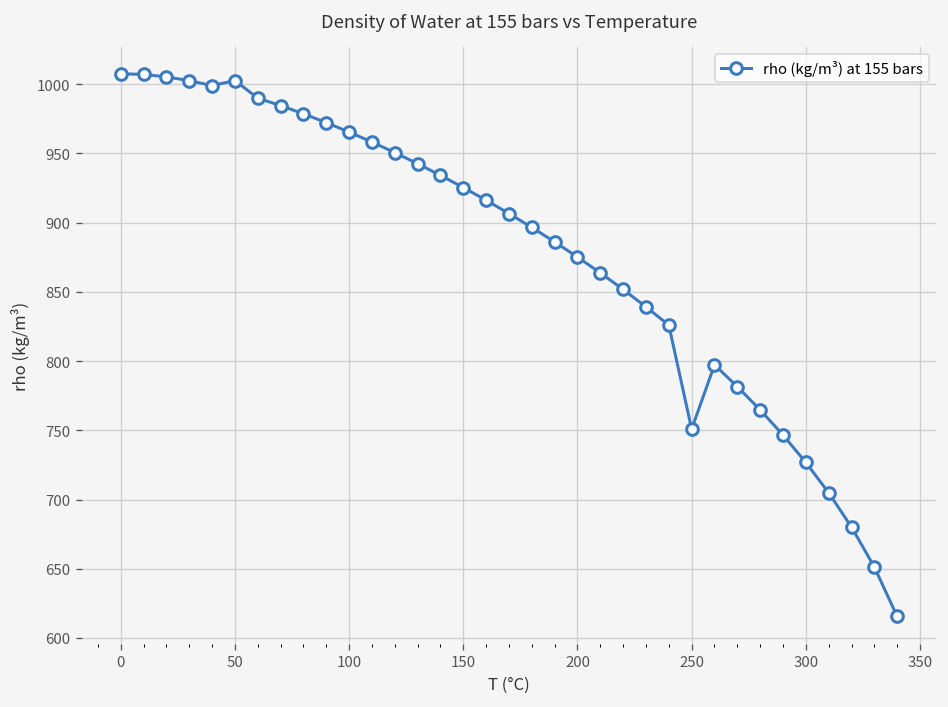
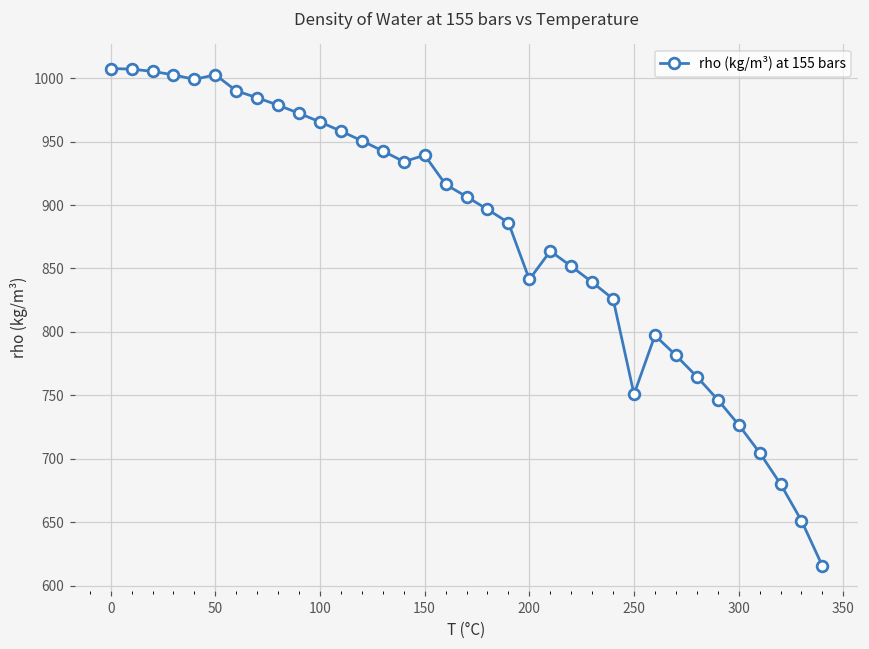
  {
    "0": 1008,
    "50": 1003,
    "100": 965,
-   "150": 925,
-   "200": 875,
+   "150": 939,
+   "200": 841,
    "250": 751,
    "300": 727
  }
